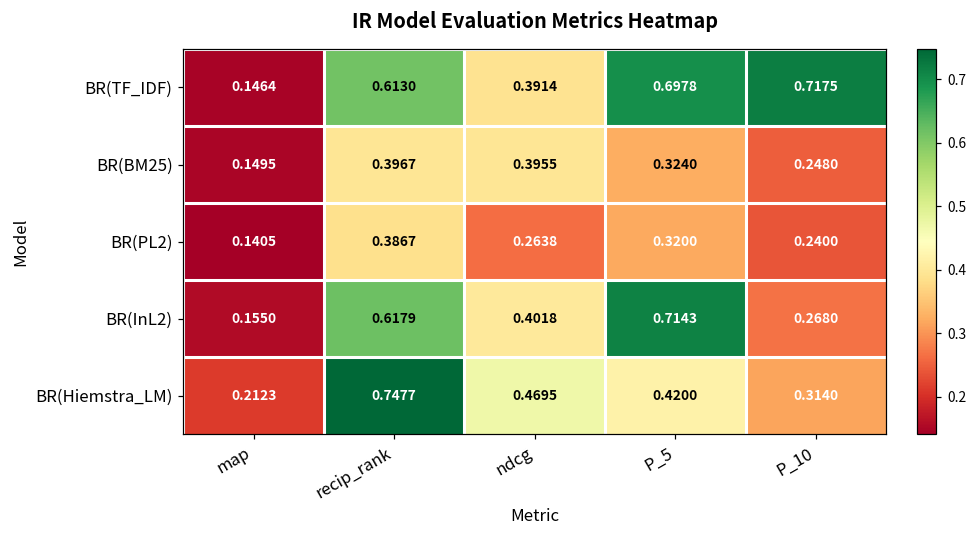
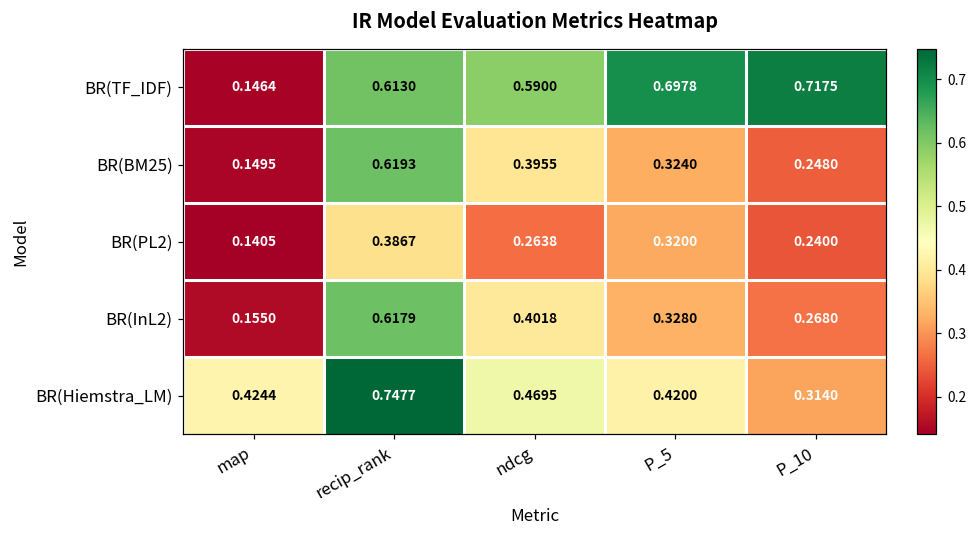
  {
    "BR(TF_IDF)": {
      "map": 0.1464,
      "recip_rank": 0.6130,
-     "ndcg": 0.3914,
+     "ndcg": 0.5900,
      "P_5": 0.6978,
      "P_10": 0.7175
    },
    "BR(BM25)": {
      "map": 0.1495,
-     "recip_rank": 0.3967,
+     "recip_rank": 0.6193,
      "ndcg": 0.3955,
      "P_5": 0.3240,
      "P_10": 0.2480
    },
    "BR(PL2)": {
      "map": 0.1405,
      "recip_rank": 0.3867,
      "ndcg": 0.2638,
      "P_5": 0.3200,
      "P_10": 0.2400
    },
    "BR(InL2)": {
      "map": 0.1550,
      "recip_rank": 0.6179,
      "ndcg": 0.4018,
-     "P_5": 0.7143,
+     "P_5": 0.3280,
      "P_10": 0.2680
    },
    "BR(Hiemstra_LM)": {
-     "map": 0.2123,
+     "map": 0.4244,
      "recip_rank": 0.7477,
      "ndcg": 0.4695,
      "P_5": 0.4200,
      "P_10": 0.3140
    }
  }
